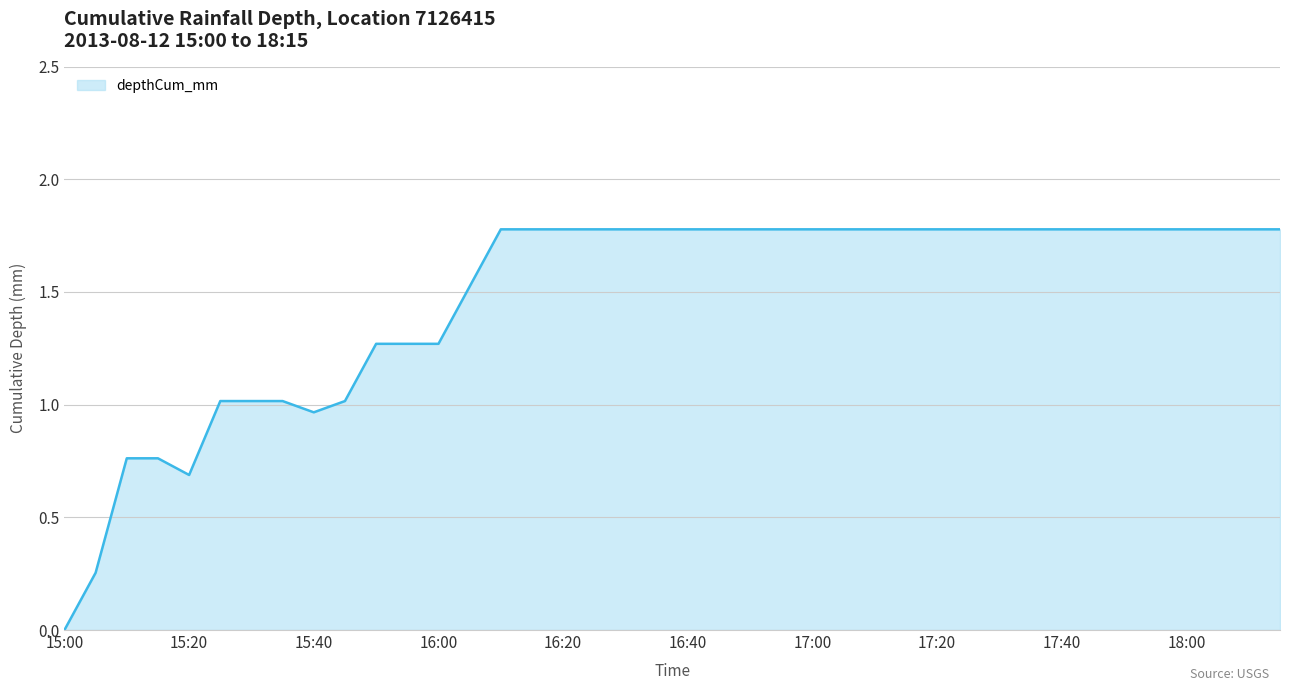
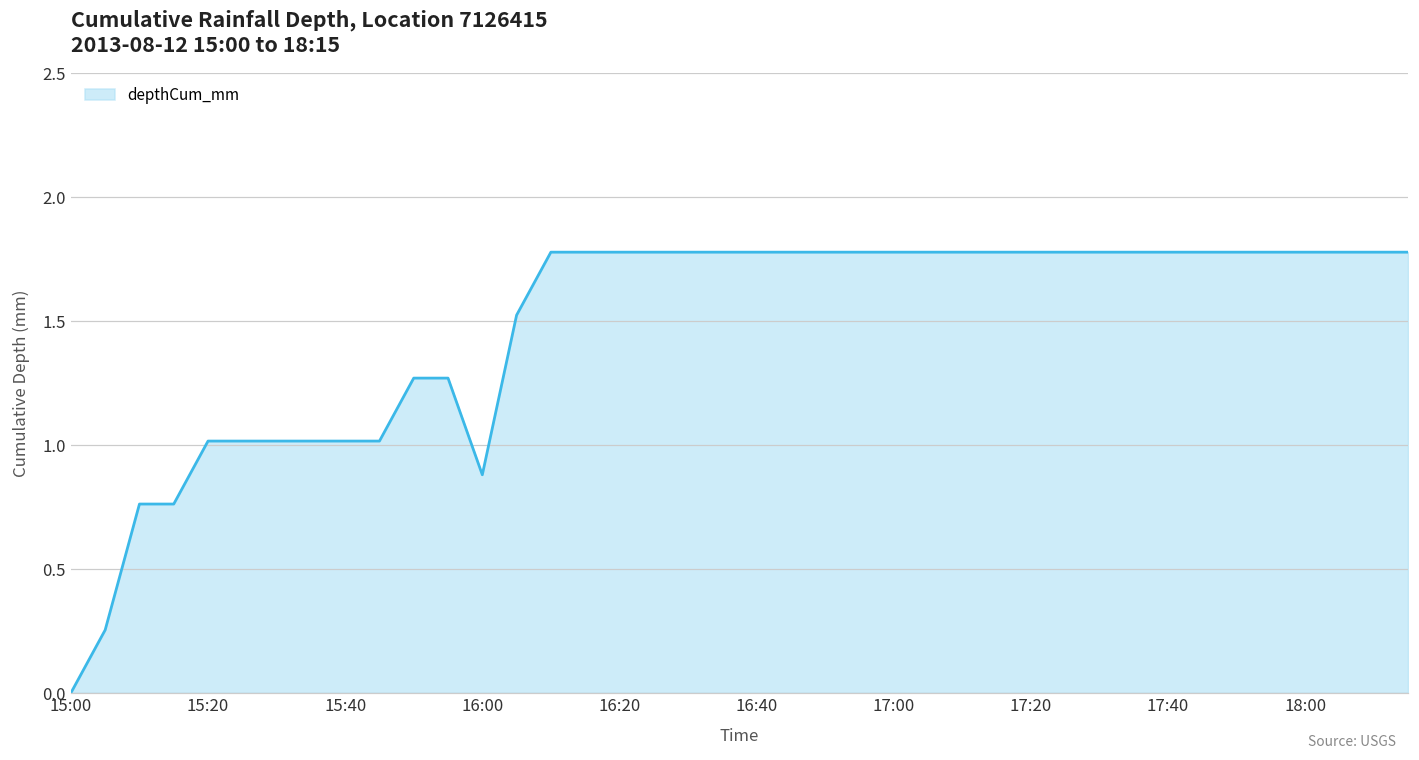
  {
    "15:00": 0.00,
-   "15:20": 0.69,
-   "15:40": 0.97,
-   "16:00": 1.27,
+   "15:20": 1.02,
+   "15:40": 1.02,
+   "16:00": 0.88,
    "16:20": 1.78,
    "16:40": 1.78,
    "17:00": 1.78,
    "17:20": 1.78,
    "17:40": 1.78,
    "18:00": 1.78
  }
